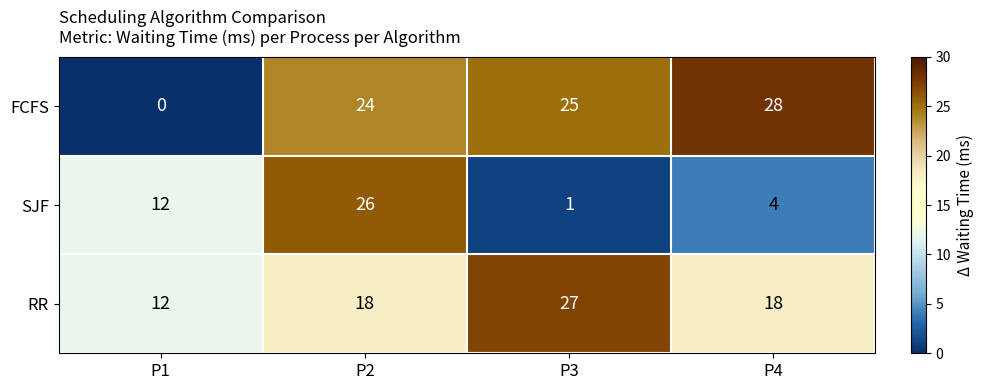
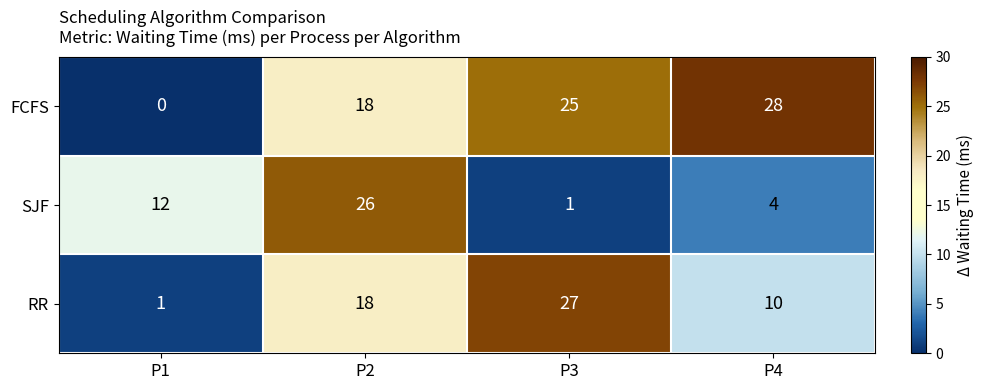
  {
    "FCFS": {
      "P1": 0,
-     "P2": 24,
+     "P2": 18,
      "P3": 25,
      "P4": 28
    },
    "SJF": {
      "P1": 12,
      "P2": 26,
      "P3": 1,
      "P4": 4
    },
    "RR": {
-     "P1": 12,
+     "P1": 1,
      "P2": 18,
      "P3": 27,
-     "P4": 18
+     "P4": 10
    }
  }
